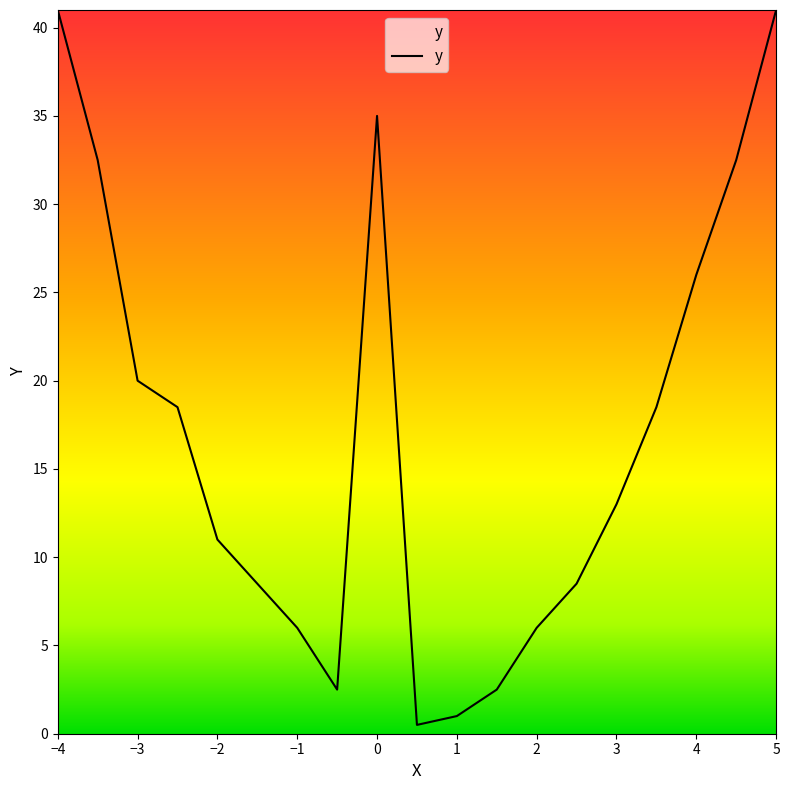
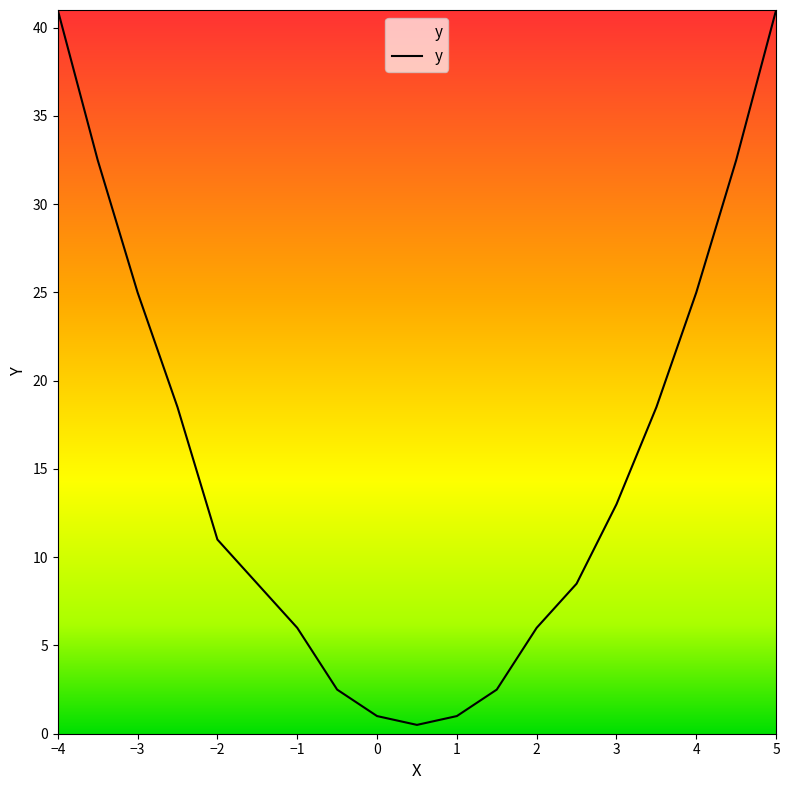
  {
    "−4": 41,
-   "−3": 20,
+   "−3": 25,
    "−2": 11,
    "−1": 6,
-   "0": 35,
+   "0": 1,
    "1": 1,
    "2": 6,
    "3": 13,
-   "4": 26,
+   "4": 25,
    "5": 41
  }
